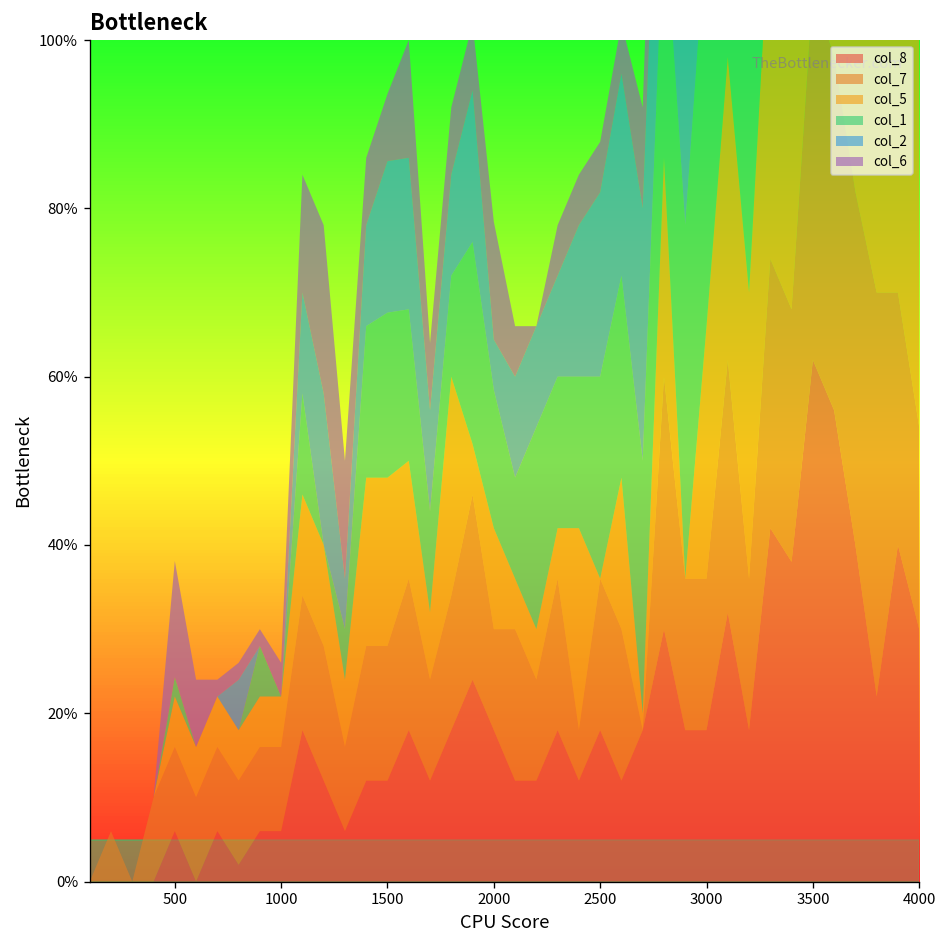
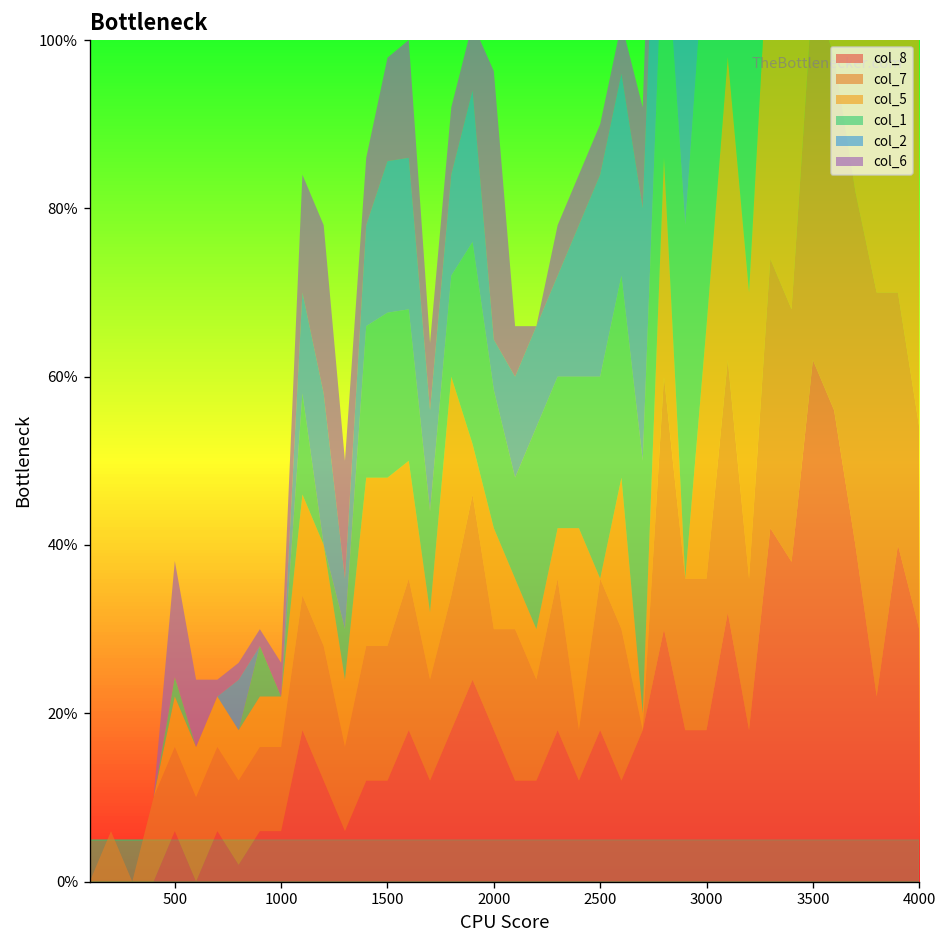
  {
    "col_1": {
      "1500": "20%",
      "2000": "16%",
      "2500": "24%"
    },
    "col_2": {
      "1500": "18%",
      "2000": "6%",
-     "2500": "22%"
+     "2500": "24%"
    },
    "col_6": {
      "500": "14%",
      "1000": "4%",
-     "1500": "8%",
-     "2000": "14%",
+     "1500": "12%",
+     "2000": "32%",
      "2500": "6%"
    }
  }
